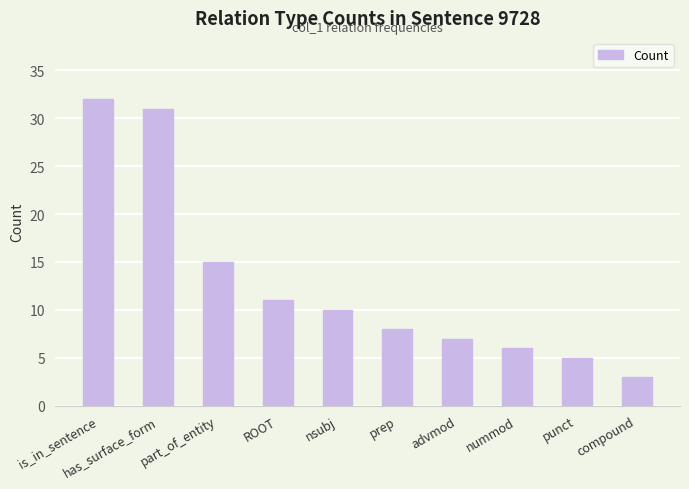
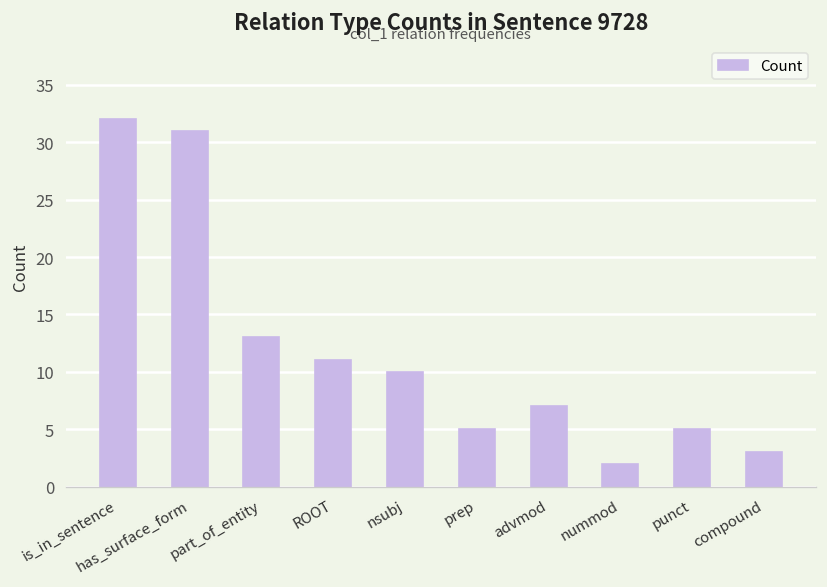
  {
    "is_in_sentence": 32,
    "has_surface_form": 31,
-   "part_of_entity": 15,
+   "part_of_entity": 13,
    "ROOT": 11,
    "nsubj": 10,
-   "prep": 8,
+   "prep": 5,
    "advmod": 7,
-   "nummod": 6,
+   "nummod": 2,
    "punct": 5,
    "compound": 3
  }
